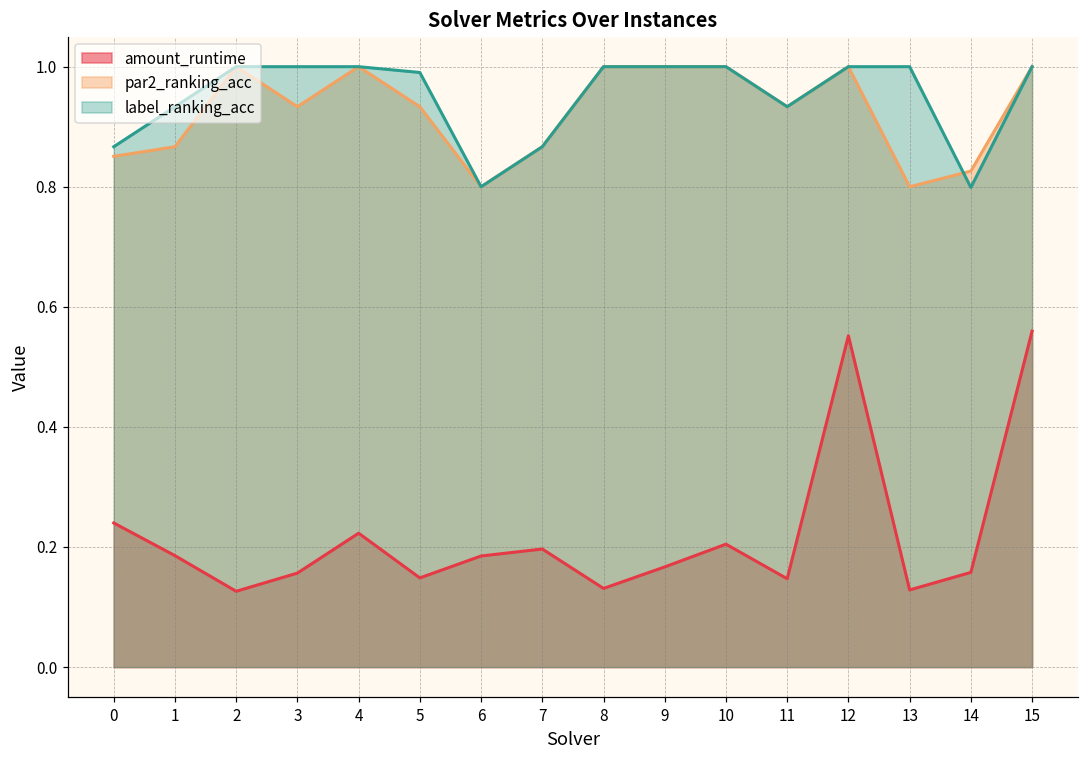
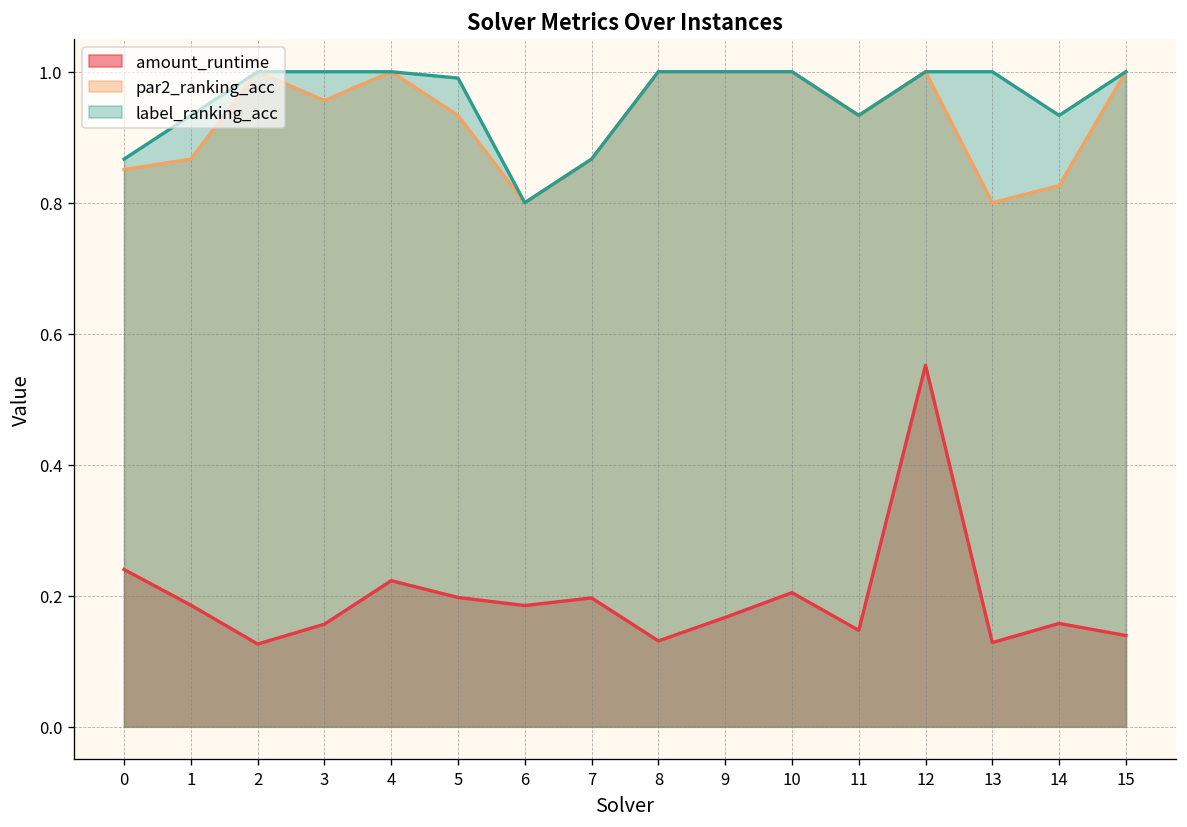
  {
    "amount_runtime": {
      "0": 0.24,
      "1": 0.19,
      "2": 0.13,
      "3": 0.16,
      "4": 0.22,
-     "5": 0.15,
+     "5": 0.20,
      "6": 0.19,
      "7": 0.20,
      "8": 0.13,
      "9": 0.17,
      "10": 0.20,
      "11": 0.15,
      "12": 0.55,
      "13": 0.13,
      "14": 0.16,
-     "15": 0.56
+     "15": 0.14
    },
    "par2_ranking_acc": {
      "0": 0.85,
      "1": 0.87,
-     "3": 0.93,
+     "3": 0.96,
      "5": 0.93,
      "13": 0.80,
      "14": 0.83
    },
    "label_ranking_acc": {
      "0": 0.87,
      "3": 1.00,
      "5": 0.99,
      "13": 1.00,
-     "14": 0.80
+     "14": 0.93
    }
  }
